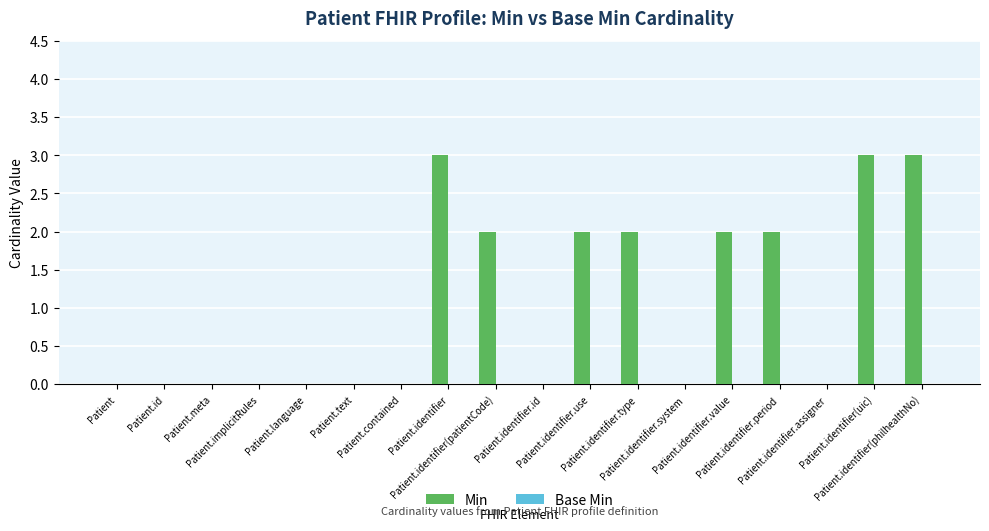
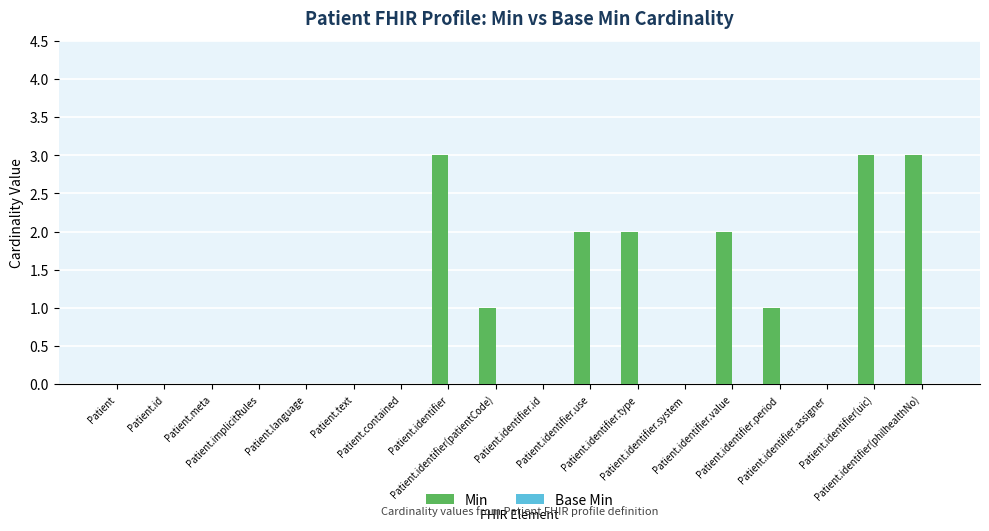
  {
    "Min": {
      "Patient": 0,
      "Patient.id": 0,
      "Patient.meta": 0,
      "Patient.implicitRules": 0,
      "Patient.language": 0,
      "Patient.text": 0,
      "Patient.contained": 0,
      "Patient.identifier": 3,
-     "Patient.identifier(patientCode)": 2,
+     "Patient.identifier(patientCode)": 1,
      "Patient.identifier.id": 0,
      "Patient.identifier.use": 2,
      "Patient.identifier.type": 2,
      "Patient.identifier.system": 0,
      "Patient.identifier.value": 2,
-     "Patient.identifier.period": 2,
+     "Patient.identifier.period": 1,
      "Patient.identifier.assigner": 0,
      "Patient.identifier(uic)": 3,
      "Patient.identifier(philhealthNo)": 3
    },
    "Base Min": {
      "Patient": 0,
      "Patient.id": 0,
      "Patient.meta": 0,
      "Patient.implicitRules": 0,
      "Patient.language": 0,
      "Patient.text": 0,
      "Patient.contained": 0,
      "Patient.identifier": 0,
      "Patient.identifier(patientCode)": 0,
      "Patient.identifier.id": 0,
      "Patient.identifier.use": 0,
      "Patient.identifier.type": 0,
      "Patient.identifier.system": 0,
      "Patient.identifier.value": 0,
      "Patient.identifier.period": 0,
      "Patient.identifier.assigner": 0,
      "Patient.identifier(uic)": 0,
      "Patient.identifier(philhealthNo)": 0
    }
  }
